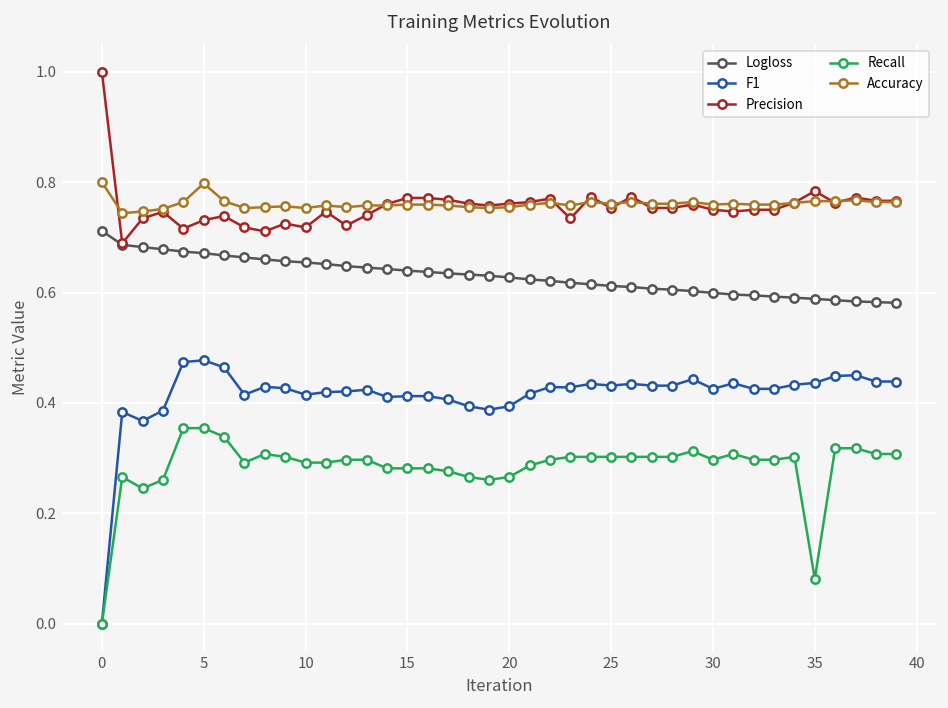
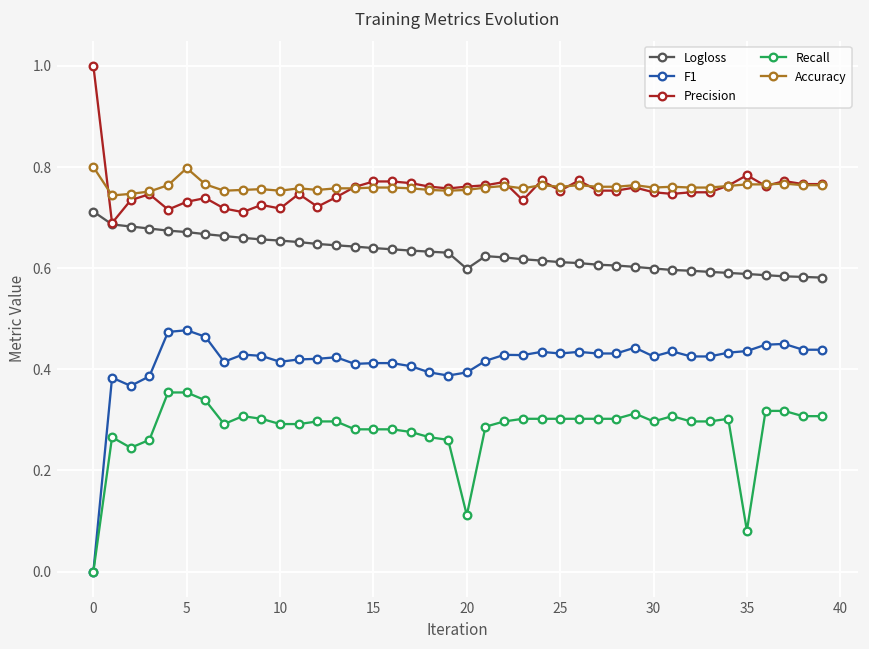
  {
    "Logloss": {
      "0": 0.71,
      "5": 0.67,
      "10": 0.65,
      "15": 0.64,
-     "20": 0.63,
+     "20": 0.60,
      "25": 0.61,
      "30": 0.60,
      "35": 0.59
    },
    "F1": {
      "5": 0.48,
      "10": 0.41,
      "15": 0.41,
      "20": 0.39,
      "25": 0.43,
      "30": 0.43,
      "35": 0.44
    },
    "Precision": {
      "0": 1.00,
      "5": 0.73,
      "10": 0.72,
      "15": 0.77,
      "20": 0.76,
      "25": 0.75,
      "30": 0.75,
      "35": 0.78
    },
    "Recall": {
      "5": 0.35,
      "10": 0.29,
      "15": 0.28,
-     "20": 0.27,
+     "20": 0.11,
      "25": 0.30,
      "30": 0.30,
      "35": 0.08
    },
    "Accuracy": {
      "0": 0.80,
      "5": 0.80,
      "10": 0.75,
      "15": 0.76,
      "20": 0.75,
      "25": 0.76,
      "30": 0.76,
      "35": 0.77
    }
  }
